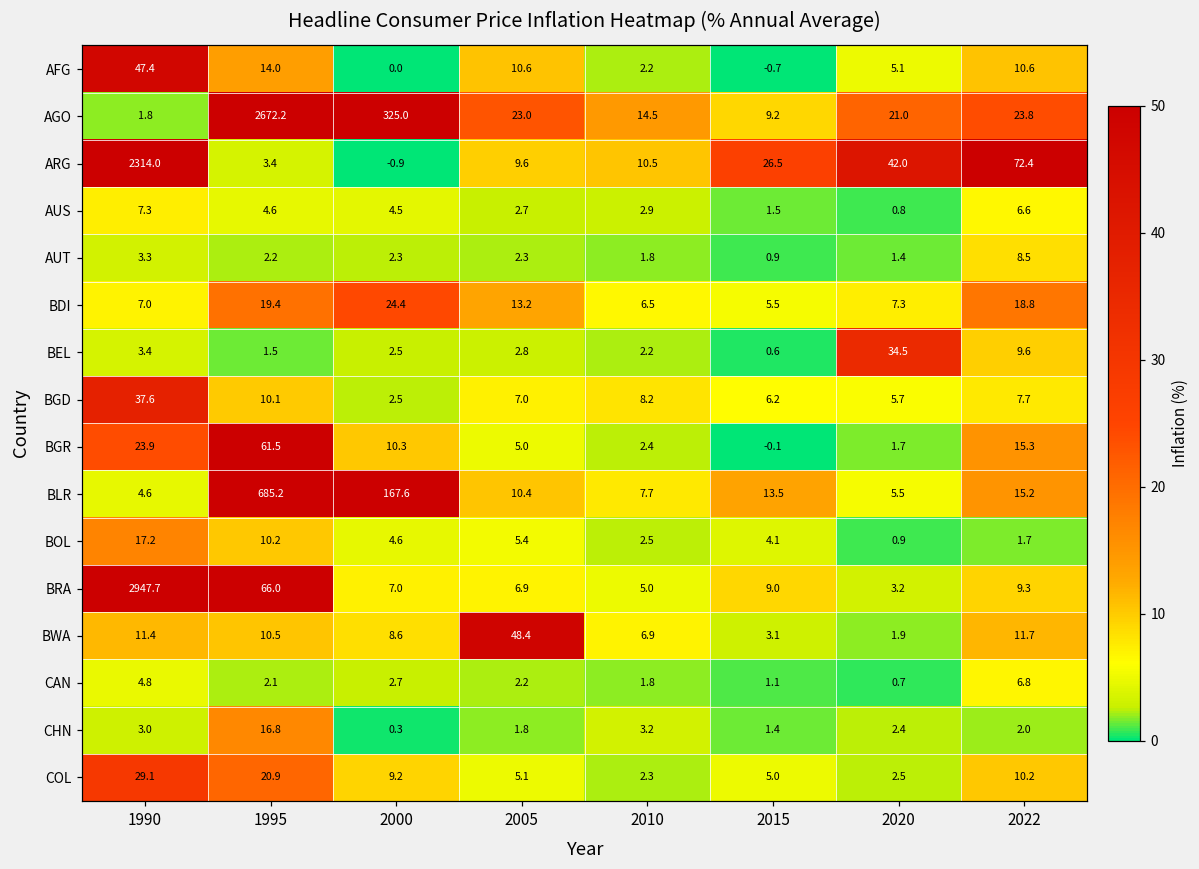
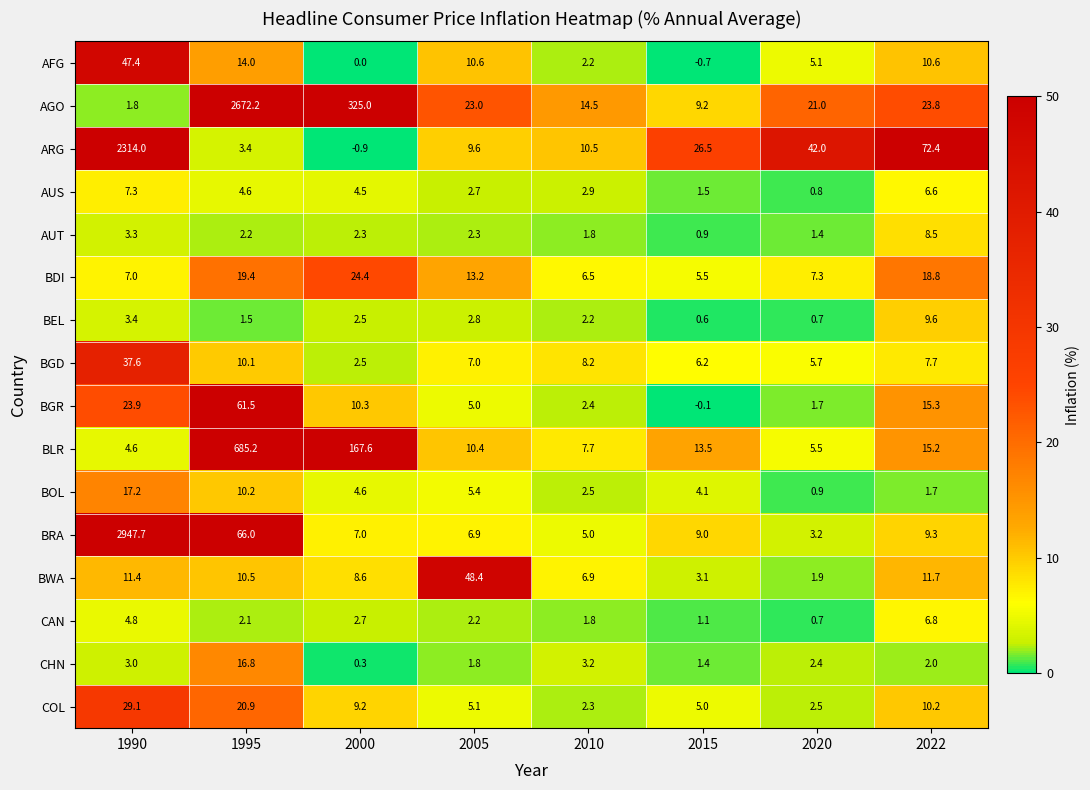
  {
    "AFG": {
      "1990": 47.4,
      "1995": 14.0,
      "2000": 0.0,
      "2005": 10.6,
      "2010": 2.2,
      "2015": -0.7,
      "2020": 5.1,
      "2022": 10.6
    },
    "AGO": {
      "1990": 1.8,
      "1995": 2672.2,
      "2000": 325.0,
      "2005": 23.0,
      "2010": 14.5,
      "2015": 9.2,
      "2020": 21.0,
      "2022": 23.8
    },
    "ARG": {
      "1990": 2314.0,
      "1995": 3.4,
      "2000": -0.9,
      "2005": 9.6,
      "2010": 10.5,
      "2015": 26.5,
      "2020": 42.0,
      "2022": 72.4
    },
    "AUS": {
      "1990": 7.3,
      "1995": 4.6,
      "2000": 4.5,
      "2005": 2.7,
      "2010": 2.9,
      "2015": 1.5,
      "2020": 0.8,
      "2022": 6.6
    },
    "AUT": {
      "1990": 3.3,
      "1995": 2.2,
      "2000": 2.3,
      "2005": 2.3,
      "2010": 1.8,
      "2015": 0.9,
      "2020": 1.4,
      "2022": 8.5
    },
    "BDI": {
      "1990": 7.0,
      "1995": 19.4,
      "2000": 24.4,
      "2005": 13.2,
      "2010": 6.5,
      "2015": 5.5,
      "2020": 7.3,
      "2022": 18.8
    },
    "BEL": {
      "1990": 3.4,
      "1995": 1.5,
      "2000": 2.5,
      "2005": 2.8,
      "2010": 2.2,
      "2015": 0.6,
-     "2020": 34.5,
+     "2020": 0.7,
      "2022": 9.6
    },
    "BGD": {
      "1990": 37.6,
      "1995": 10.1,
      "2000": 2.5,
      "2005": 7.0,
      "2010": 8.2,
      "2015": 6.2,
      "2020": 5.7,
      "2022": 7.7
    },
    "BGR": {
      "1990": 23.9,
      "1995": 61.5,
      "2000": 10.3,
      "2005": 5.0,
      "2010": 2.4,
      "2015": -0.1,
      "2020": 1.7,
      "2022": 15.3
    },
    "BLR": {
      "1990": 4.6,
      "1995": 685.2,
      "2000": 167.6,
      "2005": 10.4,
      "2010": 7.7,
      "2015": 13.5,
      "2020": 5.5,
      "2022": 15.2
    },
    "BOL": {
      "1990": 17.2,
      "1995": 10.2,
      "2000": 4.6,
      "2005": 5.4,
      "2010": 2.5,
      "2015": 4.1,
      "2020": 0.9,
      "2022": 1.7
    },
    "BRA": {
      "1990": 2947.7,
      "1995": 66.0,
      "2000": 7.0,
      "2005": 6.9,
      "2010": 5.0,
      "2015": 9.0,
      "2020": 3.2,
      "2022": 9.3
    },
    "BWA": {
      "1990": 11.4,
      "1995": 10.5,
      "2000": 8.6,
      "2005": 48.4,
      "2010": 6.9,
      "2015": 3.1,
      "2020": 1.9,
      "2022": 11.7
    },
    "CAN": {
      "1990": 4.8,
      "1995": 2.1,
      "2000": 2.7,
      "2005": 2.2,
      "2010": 1.8,
      "2015": 1.1,
      "2020": 0.7,
      "2022": 6.8
    },
    "CHN": {
      "1990": 3.0,
      "1995": 16.8,
      "2000": 0.3,
      "2005": 1.8,
      "2010": 3.2,
      "2015": 1.4,
      "2020": 2.4,
      "2022": 2.0
    },
    "COL": {
      "1990": 29.1,
      "1995": 20.9,
      "2000": 9.2,
      "2005": 5.1,
      "2010": 2.3,
      "2015": 5.0,
      "2020": 2.5,
      "2022": 10.2
    }
  }
